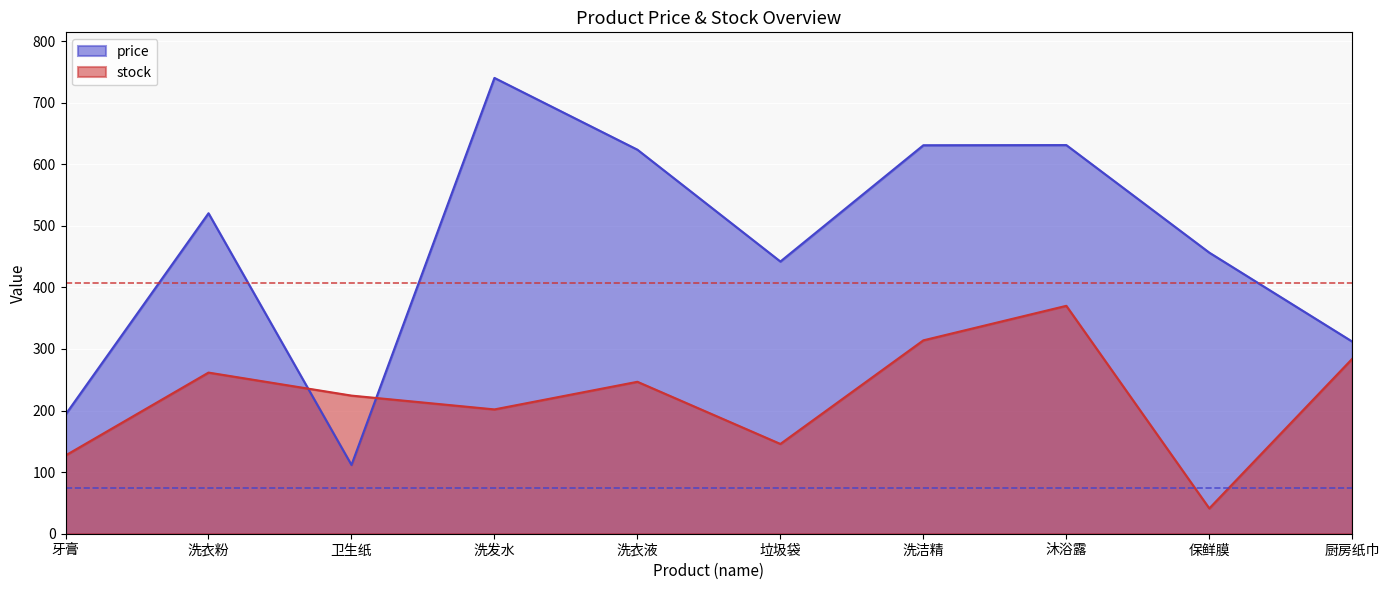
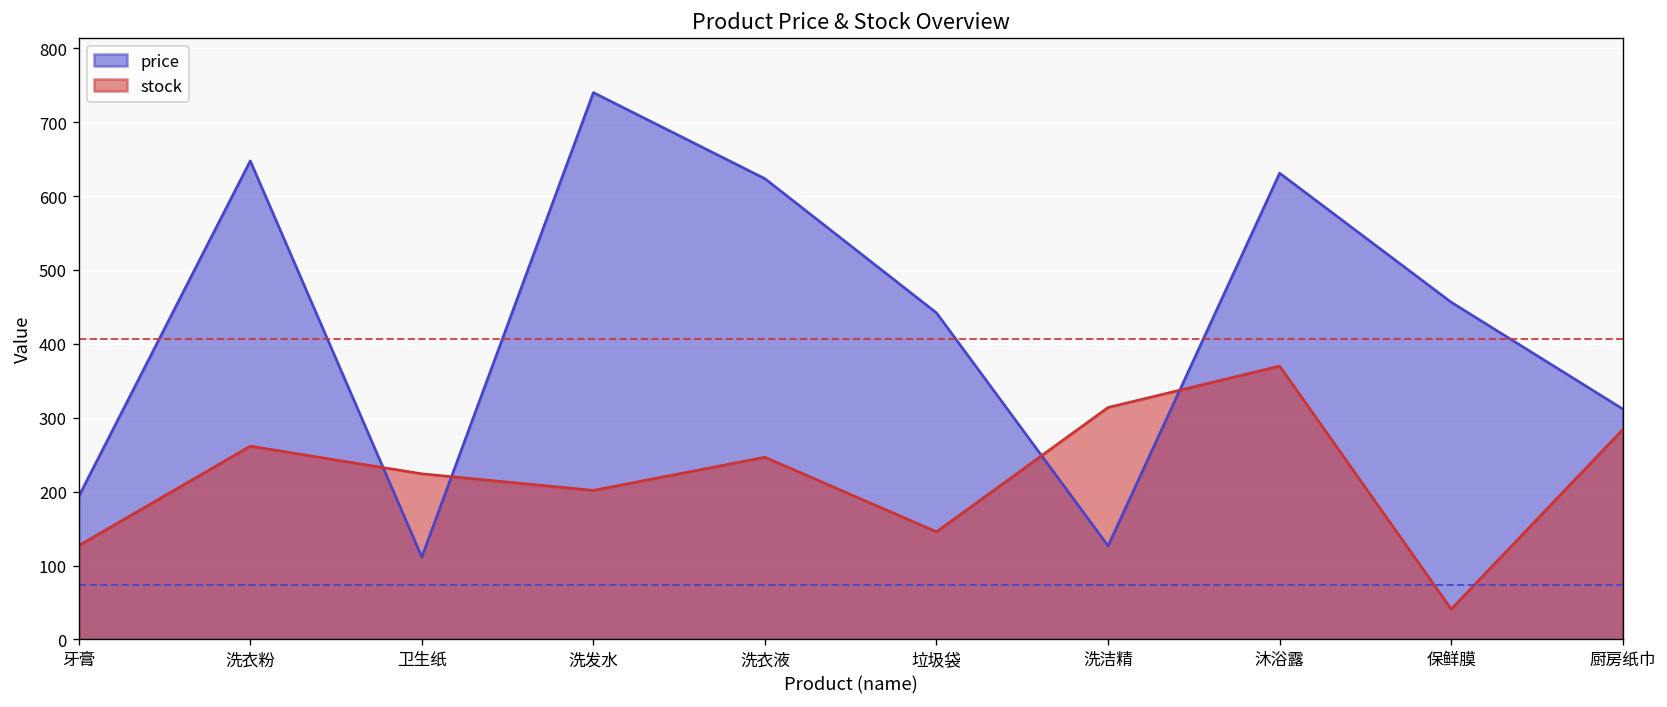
  {
    "price": {
      "牙膏": 190,
-     "洗衣粉": 520,
+     "洗衣粉": 650,
      "卫生纸": 110,
      "洗发水": 740,
      "洗衣液": 620,
      "垃圾袋": 440,
-     "洗洁精": 630,
+     "洗洁精": 130,
      "沐浴露": 630,
      "保鲜膜": 460,
      "厨房纸巾": 310
    },
    "stock": {
      "牙膏": 130,
      "洗衣粉": 260,
      "卫生纸": 220,
      "洗发水": 200,
      "洗衣液": 250,
      "垃圾袋": 150,
      "洗洁精": 310,
      "沐浴露": 370,
      "保鲜膜": 40,
      "厨房纸巾": 280
    }
  }
